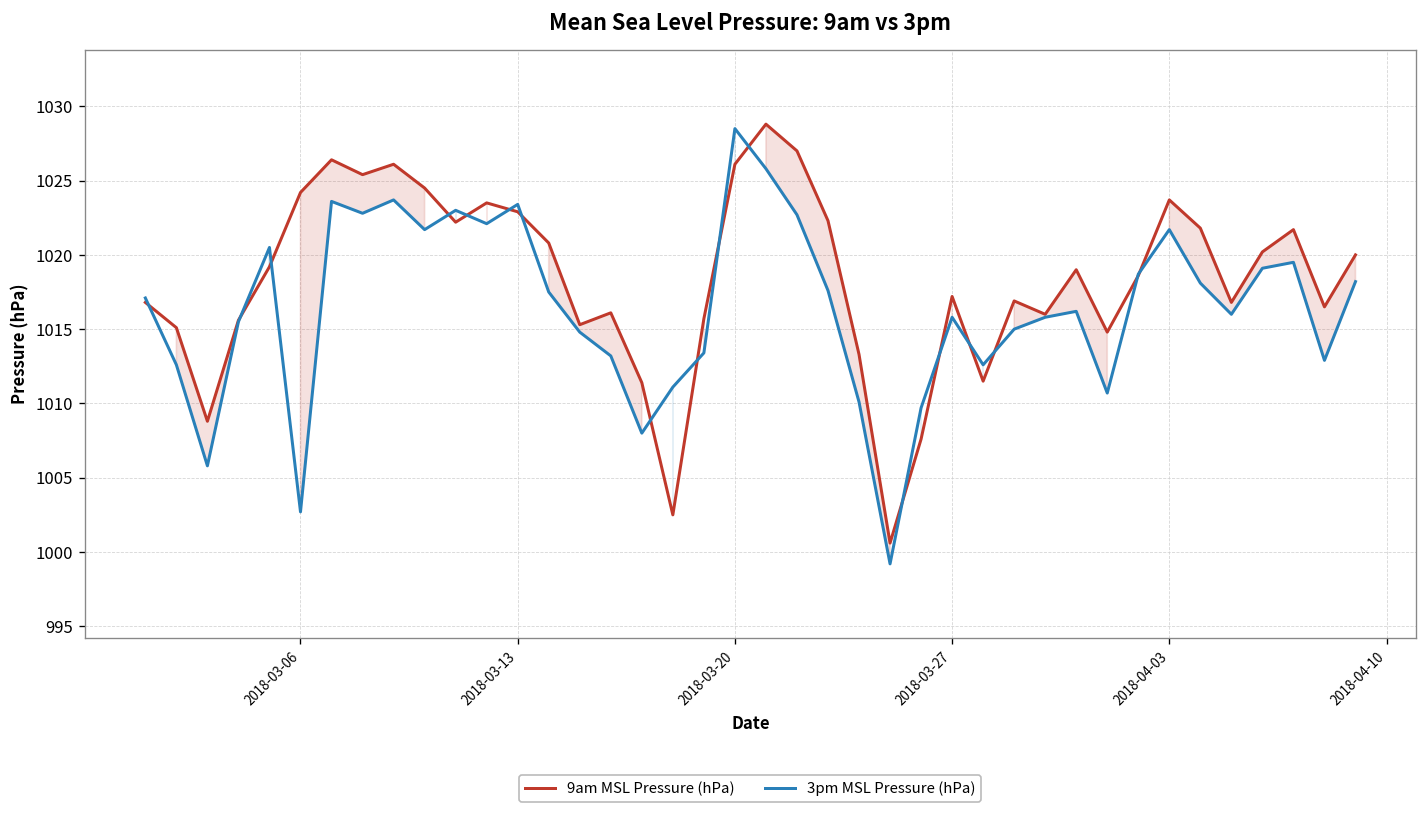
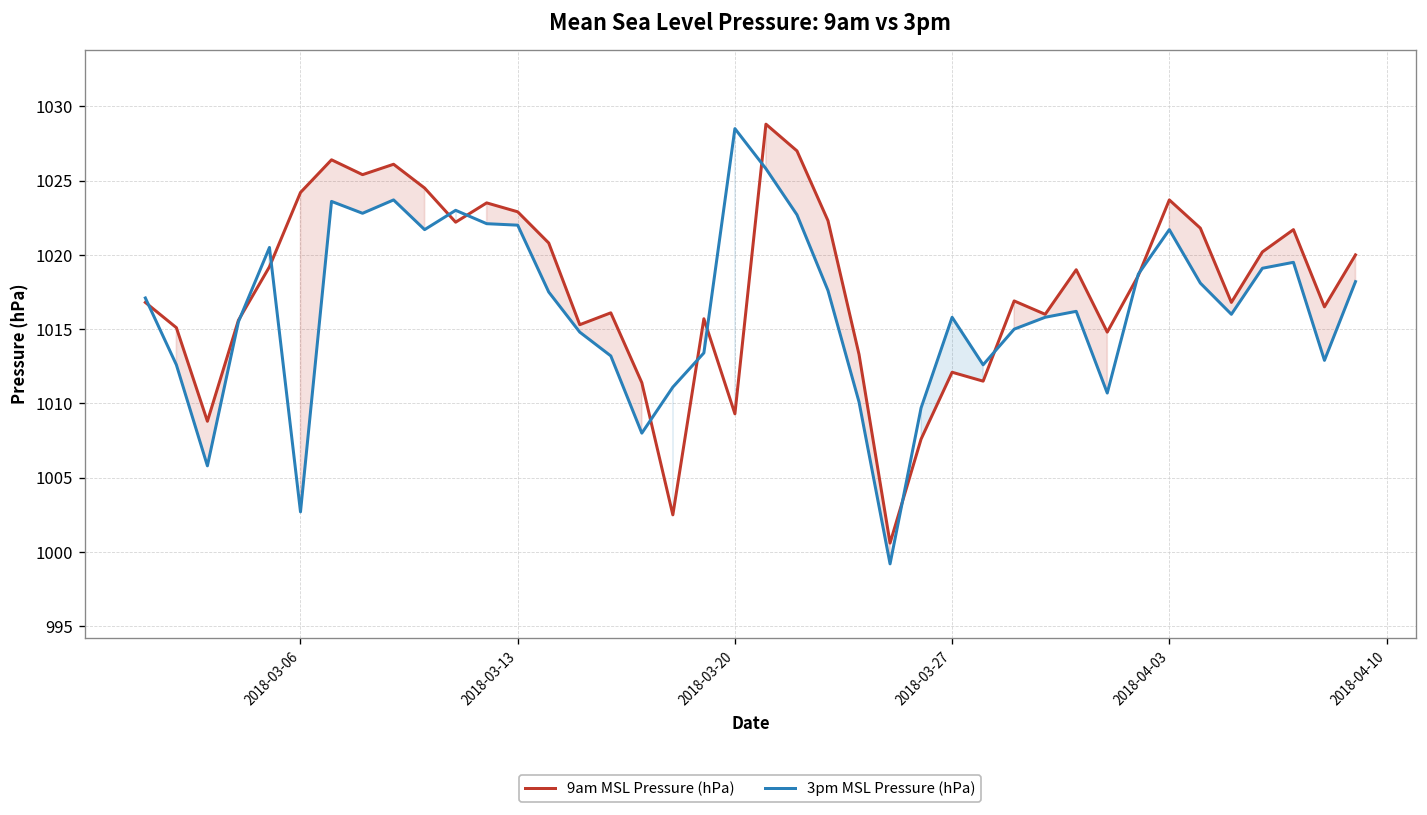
  {
    "9am MSL Pressure (hPa)": {
      "2018-03-06": 1024.2,
      "2018-03-13": 1022.9,
-     "2018-03-20": 1026.1,
-     "2018-03-27": 1017.2,
+     "2018-03-20": 1009.3,
+     "2018-03-27": 1012.1,
      "2018-04-03": 1023.7
    },
    "3pm MSL Pressure (hPa)": {
      "2018-03-06": 1002.7,
-     "2018-03-13": 1023.4,
+     "2018-03-13": 1022.0,
      "2018-03-20": 1028.5,
      "2018-03-27": 1015.8,
      "2018-04-03": 1021.7
    }
  }
